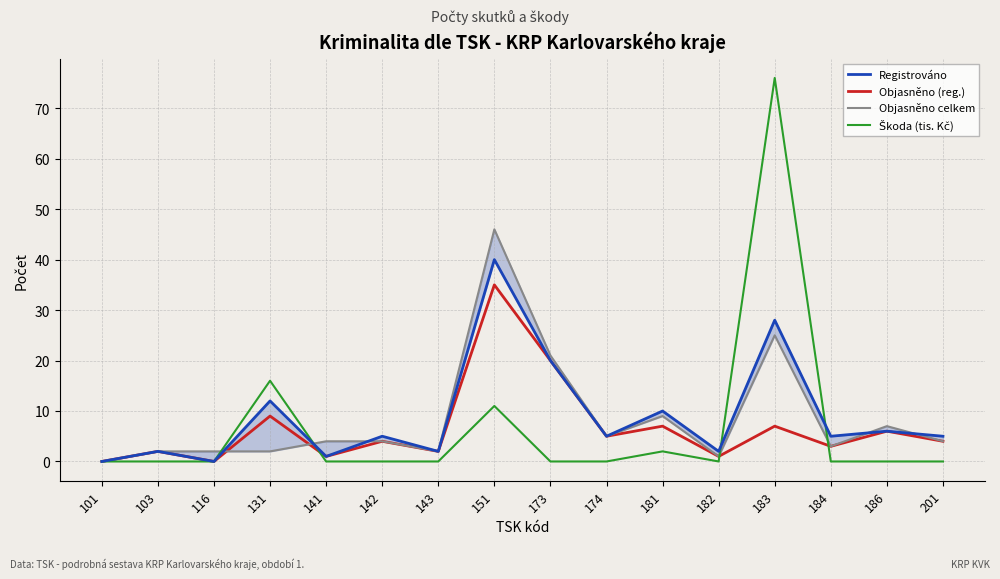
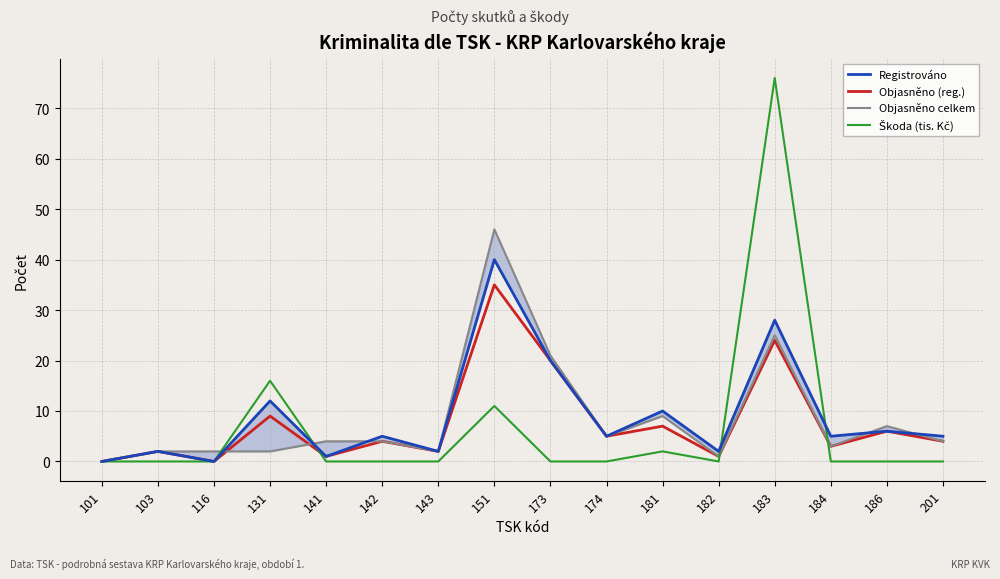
  {
    "Objasněno (reg.)": {
      "131": 9,
      "151": 35,
      "181": 7,
-     "183": 7
+     "183": 24
    },
    "Objasněno celkem": {
      "131": 2,
      "181": 9,
      "183": 25
    },
    "Škoda (tis. Kč)": {
      "103": 0,
      "131": 16,
      "141": 0,
      "142": 0,
      "143": 0,
      "151": 11,
      "173": 0,
      "174": 0,
      "181": 2,
      "182": 0,
      "183": 76,
      "184": 0,
      "186": 0,
      "201": 0
    }
  }
